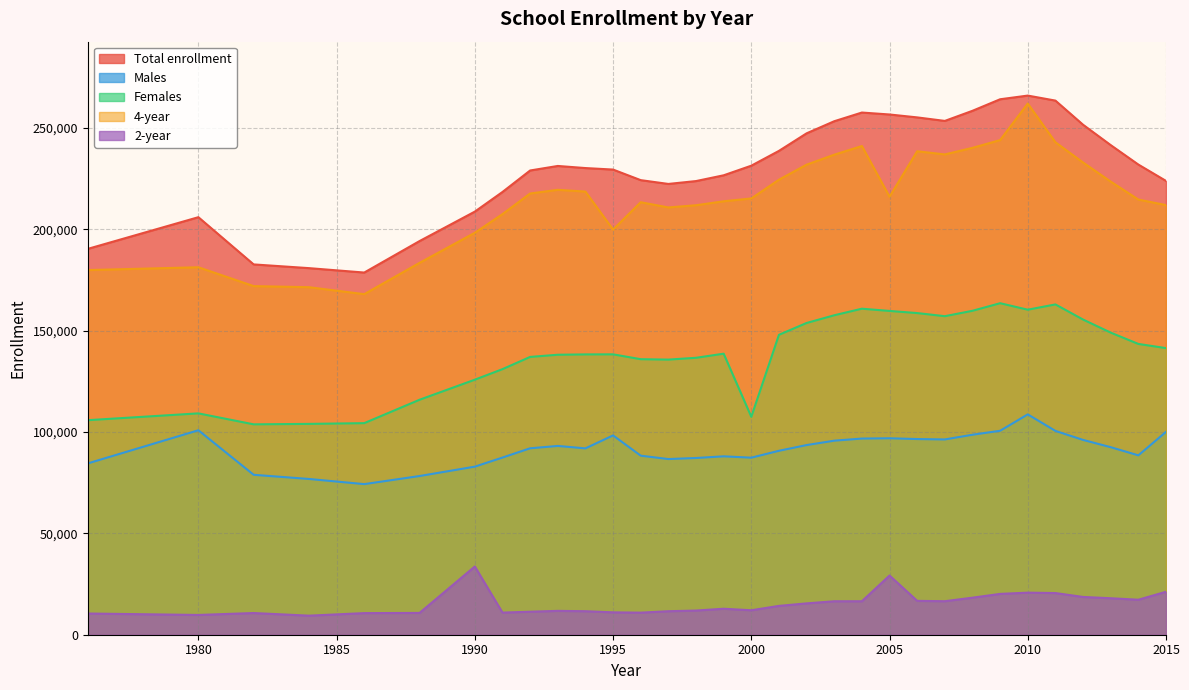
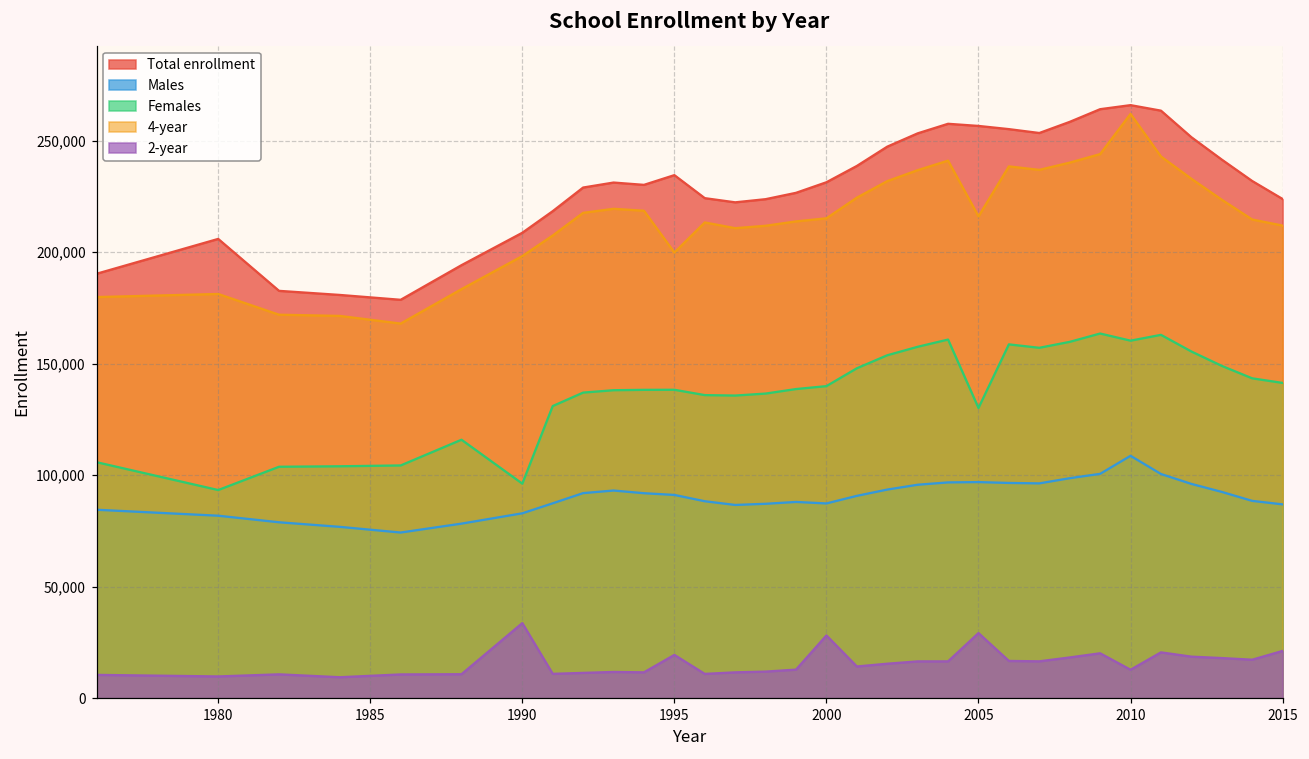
  {
    "Total enrollment": {
      "1980": "206,000",
      "1990": "209,000",
-     "1995": "229,000",
+     "1995": "235,000",
      "2000": "231,000",
      "2005": "257,000",
      "2010": "266,000",
      "2015": "224,000"
    },
    "Males": {
-     "1980": "101,000",
+     "1980": "82,000",
      "1990": "83,000",
-     "1995": "98,000",
+     "1995": "91,000",
      "2000": "87,000",
      "2005": "97,000",
      "2010": "109,000",
-     "2015": "100,000"
+     "2015": "87,000"
    },
    "Females": {
-     "1980": "109,000",
-     "1990": "126,000",
+     "1980": "93,000",
+     "1990": "96,000",
      "1995": "138,000",
-     "2000": "107,000",
-     "2005": "160,000",
+     "2000": "140,000",
+     "2005": "130,000",
      "2010": "160,000",
      "2015": "141,000"
    },
    "4-year": {
      "1980": "181,000",
      "1990": "198,000",
      "1995": "200,000",
      "2000": "215,000",
      "2005": "216,000",
      "2010": "262,000",
      "2015": "212,000"
    },
    "2-year": {
      "1980": "10,000",
      "1990": "34,000",
-     "1995": "11,000",
-     "2000": "12,000",
+     "1995": "19,000",
+     "2000": "28,000",
      "2005": "29,000",
-     "2010": "21,000",
+     "2010": "13,000",
      "2015": "21,000"
    }
  }
